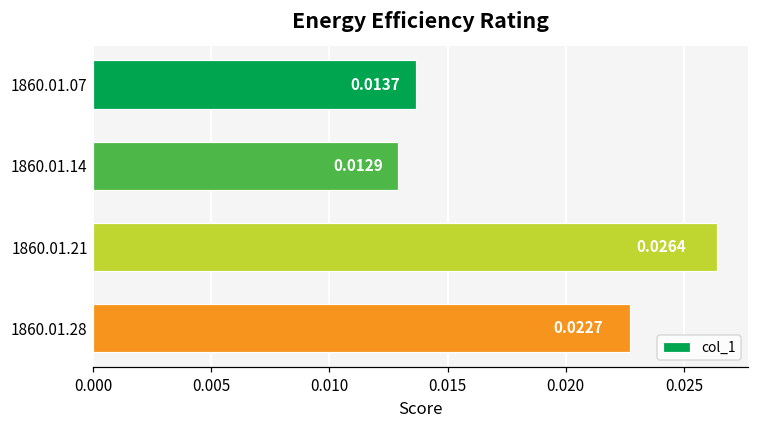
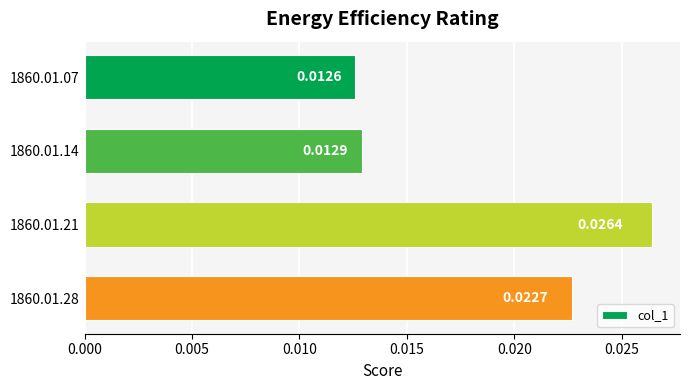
  {
-   "1860.01.07": 0.0137,
+   "1860.01.07": 0.0126,
    "1860.01.14": 0.0129,
    "1860.01.21": 0.0264,
    "1860.01.28": 0.0227
  }
